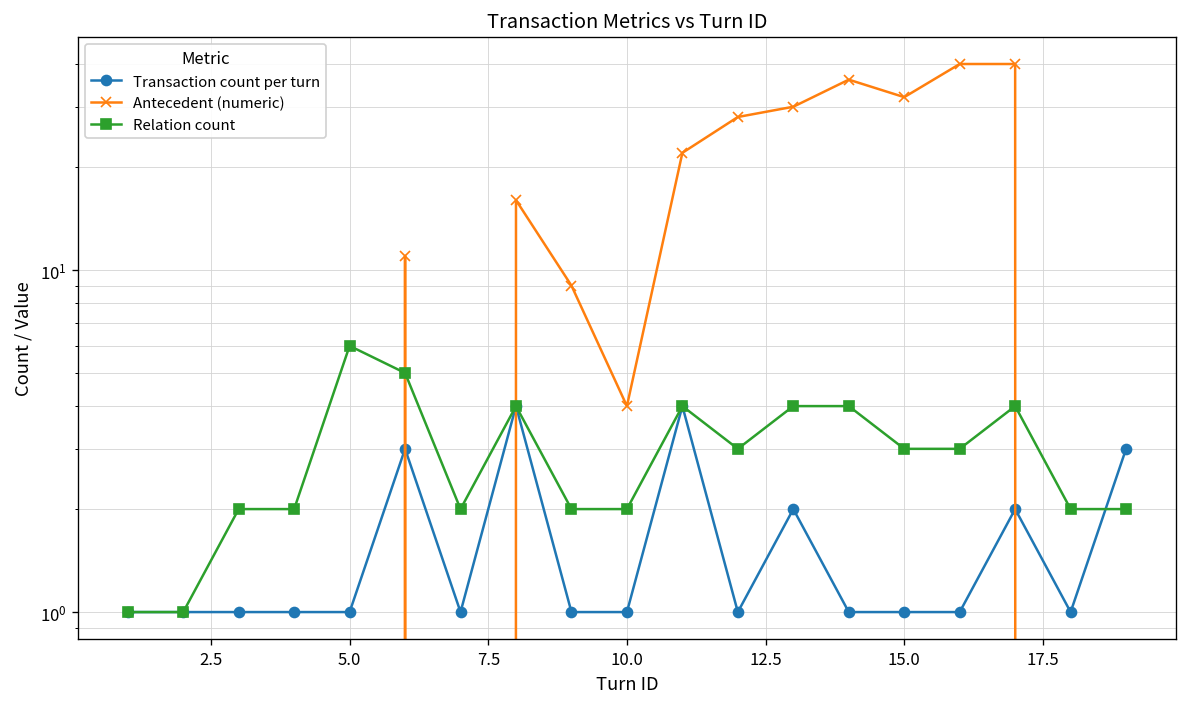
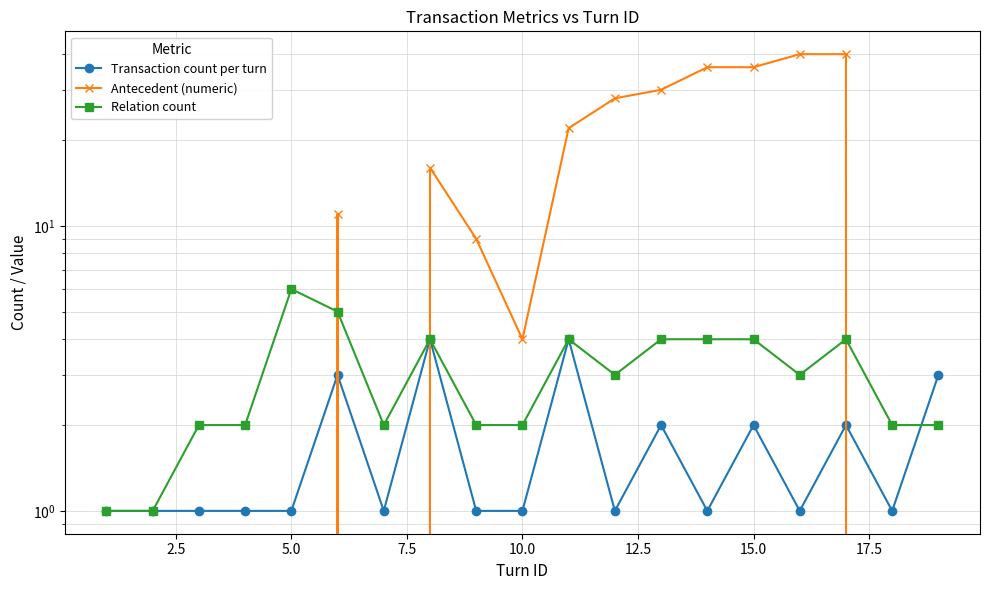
  {
    "Transaction count per turn": {
      "5.0": 1,
      "10.0": 1,
-     "15.0": 1
+     "15.0": 2
    },
    "Antecedent (numeric)": {
      "10.0": 4,
-     "15.0": 32
+     "15.0": 36
    },
    "Relation count": {
      "5.0": 6,
      "10.0": 2,
-     "15.0": 3
+     "15.0": 4
    }
  }
